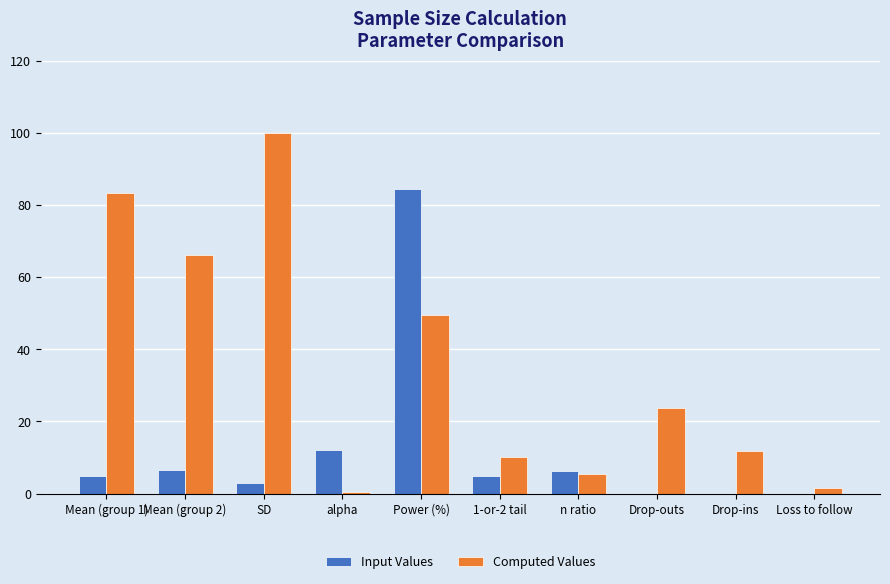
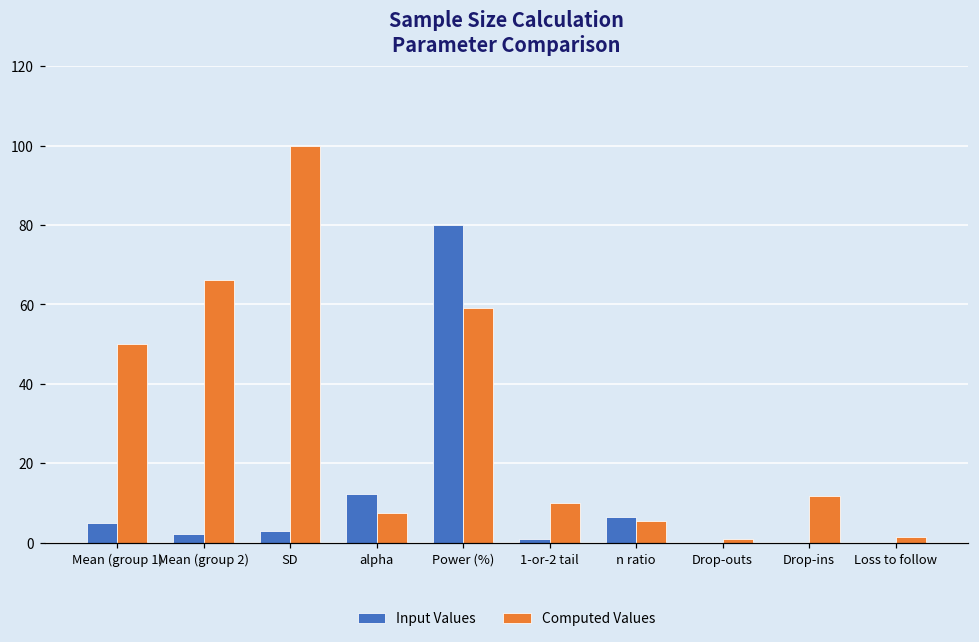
  {
    "Input Values": {
      "Mean (group 1)": 5,
-     "Mean (group 2)": 7,
+     "Mean (group 2)": 2,
      "SD": 3,
      "alpha": 12,
-     "Power (%)": 85,
-     "1-or-2 tail": 5,
+     "Power (%)": 80,
+     "1-or-2 tail": 1,
      "n ratio": 6,
      "Drop-outs": 0,
      "Drop-ins": 0,
      "Loss to follow": 0
    },
    "Computed Values": {
-     "Mean (group 1)": 83,
+     "Mean (group 1)": 50,
      "Mean (group 2)": 66,
      "SD": 100,
-     "alpha": 1,
-     "Power (%)": 49,
+     "alpha": 8,
+     "Power (%)": 59,
      "1-or-2 tail": 10,
      "n ratio": 6,
-     "Drop-outs": 24,
+     "Drop-outs": 1,
      "Drop-ins": 12,
      "Loss to follow": 2
    }
  }
